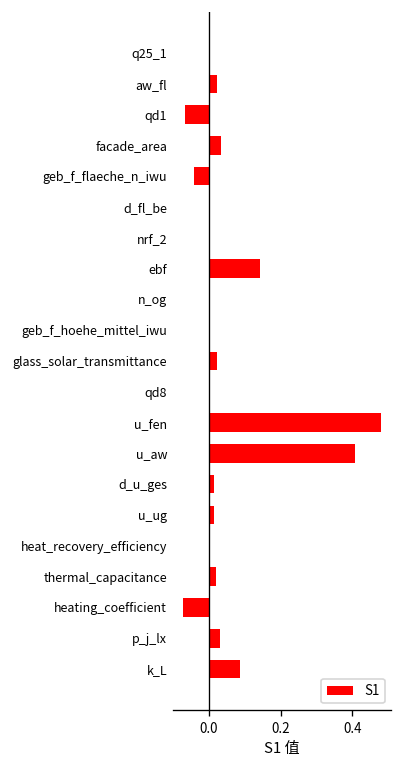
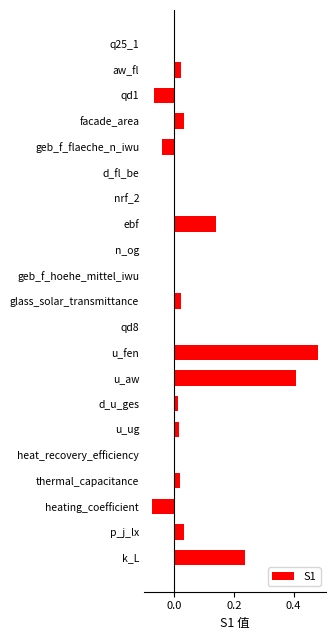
  {
    "aw_fl": 0.02,
    "qd1": -0.07,
    "facade_area": 0.03,
    "geb_f_flaeche_n_iwu": -0.04,
    "ebf": 0.14,
    "glass_solar_transmittance": 0.02,
    "u_fen": 0.48,
    "u_aw": 0.41,
    "d_u_ges": 0.01,
    "u_ug": 0.02,
    "thermal_capacitance": 0.02,
    "heating_coefficient": -0.07,
    "p_j_lx": 0.03,
-   "k_L": 0.09
+   "k_L": 0.24
  }
